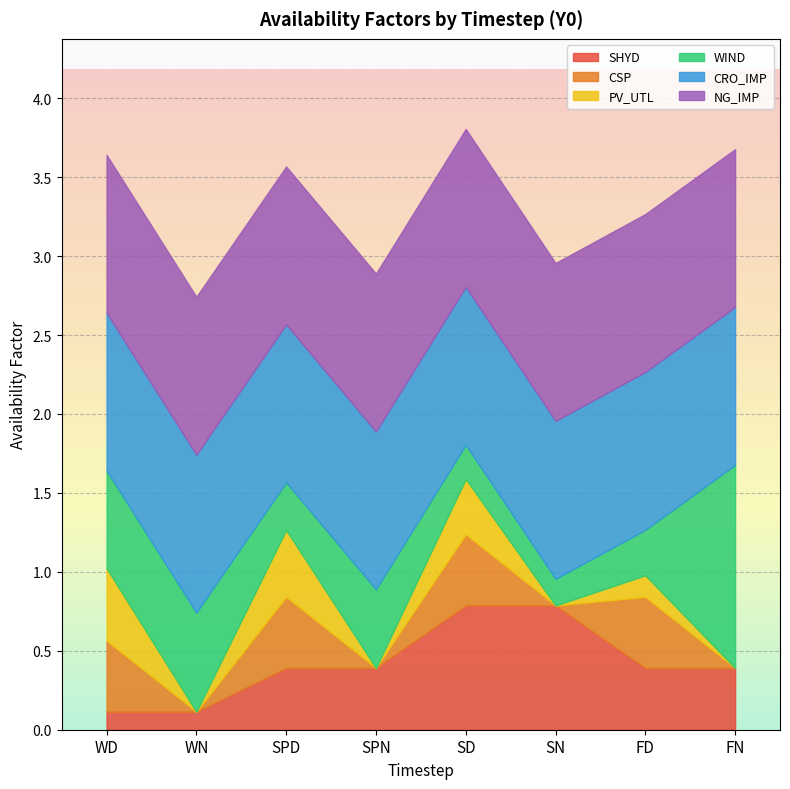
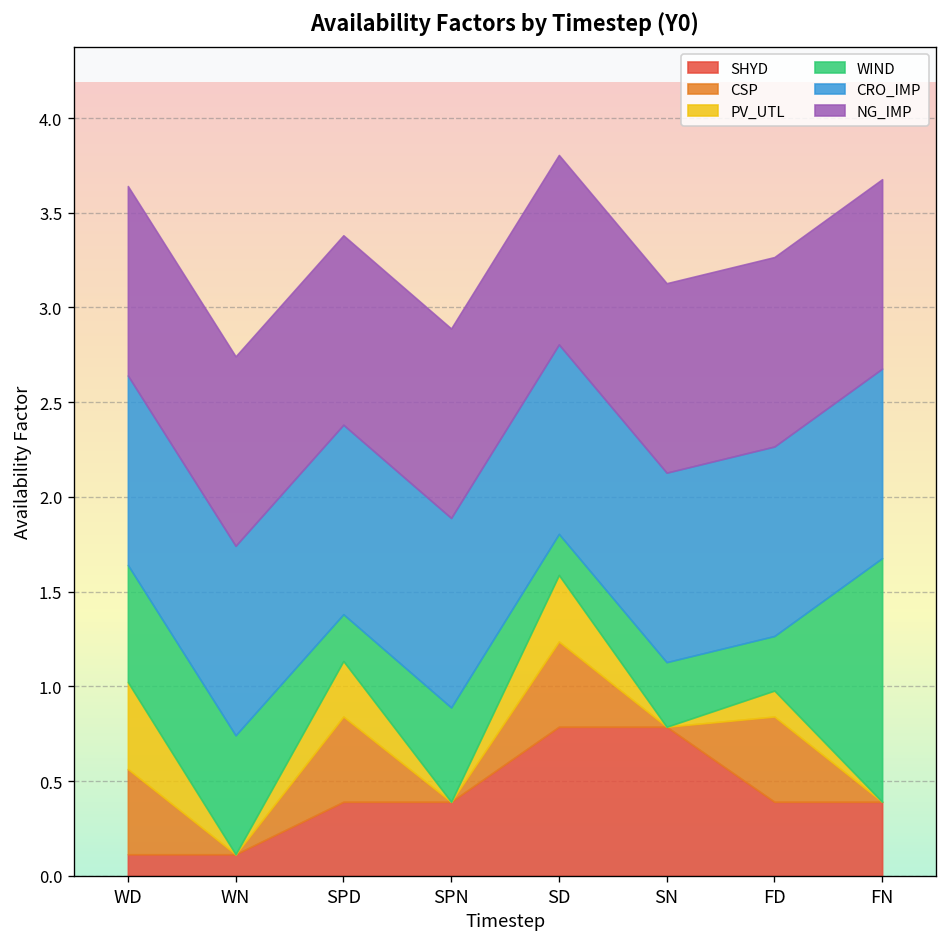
  {
    "PV_UTL": {
      "WD": 0.46,
-     "SPD": 0.42,
+     "SPD": 0.29,
      "SD": 0.35,
      "FD": 0.14
    },
    "WIND": {
      "WD": 0.62,
      "WN": 0.63,
-     "SPD": 0.30,
+     "SPD": 0.25,
      "SPN": 0.50,
      "SD": 0.22,
-     "SN": 0.17,
+     "SN": 0.34,
      "FD": 0.29,
      "FN": 1.29
    },
    "CRO_IMP": {
      "WD": 1.00,
      "WN": 1.00,
      "SPD": 1.00,
      "SPN": 1.00,
      "SD": 1.00,
      "SN": 1.00,
      "FD": 1.00,
      "FN": 1.00
    },
    "NG_IMP": {
      "WD": 1.00,
      "WN": 1.00,
      "SPD": 1.00,
      "SPN": 1.00,
      "SD": 1.00,
      "SN": 1.00,
      "FD": 1.00,
      "FN": 1.00
    }
  }
